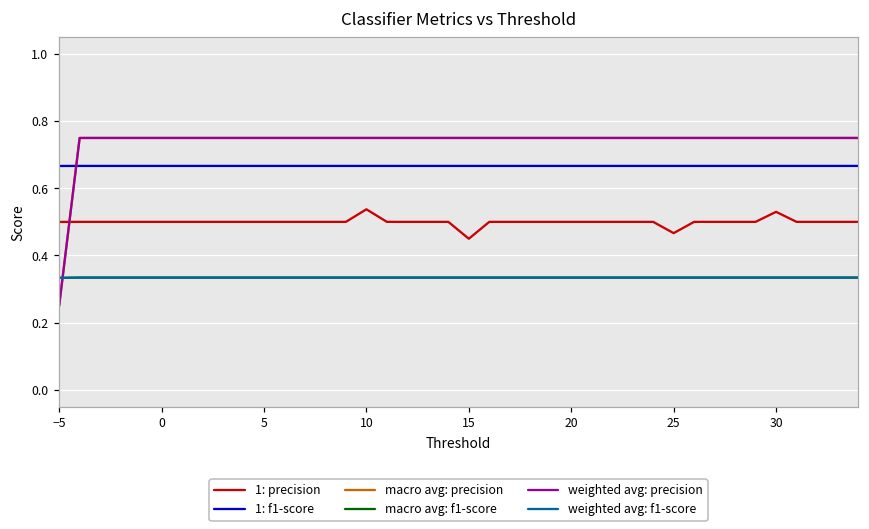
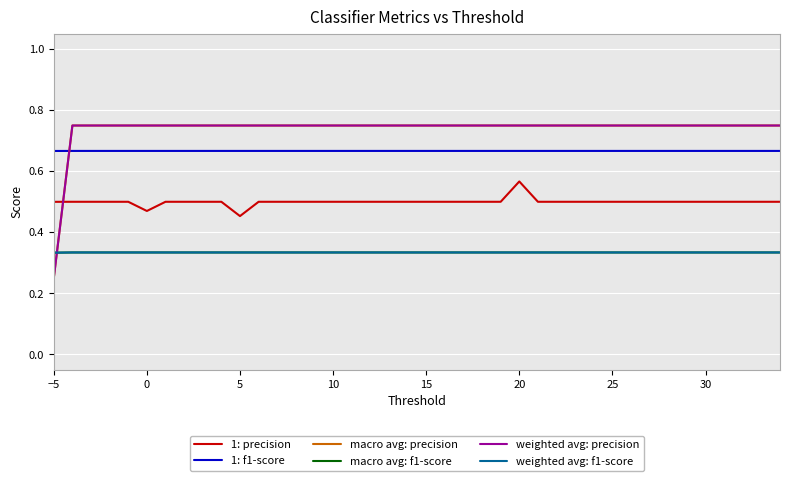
  {
    "1: precision": {
      "−5": 0.50,
-     "0": 0.50,
-     "5": 0.50,
-     "10": 0.54,
-     "15": 0.45,
-     "20": 0.50,
-     "25": 0.47,
-     "30": 0.53
+     "0": 0.47,
+     "5": 0.45,
+     "10": 0.50,
+     "15": 0.50,
+     "20": 0.57,
+     "25": 0.50,
+     "30": 0.50
    },
    "1: f1-score": {
      "−5": 0.67,
      "0": 0.67,
      "5": 0.67,
      "10": 0.67,
      "15": 0.67,
      "20": 0.67,
      "25": 0.67,
      "30": 0.67
    },
    "weighted avg: precision": {
      "−5": 0.25,
      "0": 0.75,
      "5": 0.75,
      "10": 0.75,
      "15": 0.75,
      "20": 0.75,
      "25": 0.75,
      "30": 0.75
    },
    "weighted avg: f1-score": {
      "−5": 0.33,
      "0": 0.33,
      "5": 0.33,
      "10": 0.33,
      "15": 0.33,
      "20": 0.33,
      "25": 0.33,
      "30": 0.33
    }
  }
